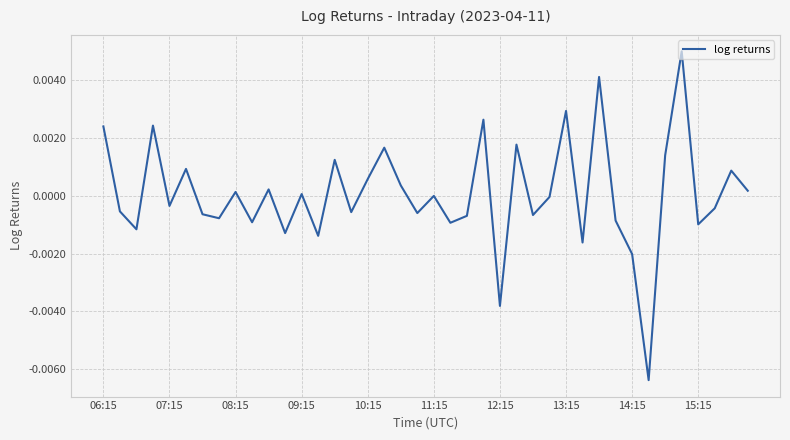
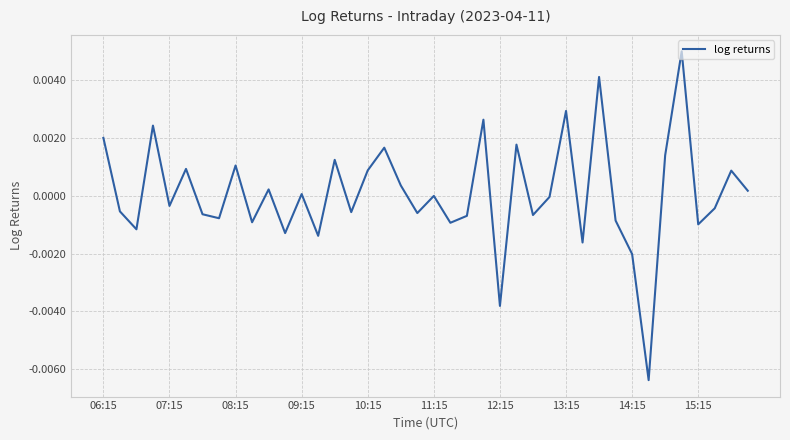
  {
-   "06:15": 0.0024,
+   "06:15": 0.0020,
    "07:15": -0.0004,
-   "08:15": 0.0001,
+   "08:15": 0.0010,
    "09:15": 0.0001,
-   "10:15": 0.0006,
+   "10:15": 0.0009,
    "11:15": 0.0000,
    "12:15": -0.0038,
    "13:15": 0.0029,
    "14:15": -0.0020,
    "15:15": -0.0010
  }
